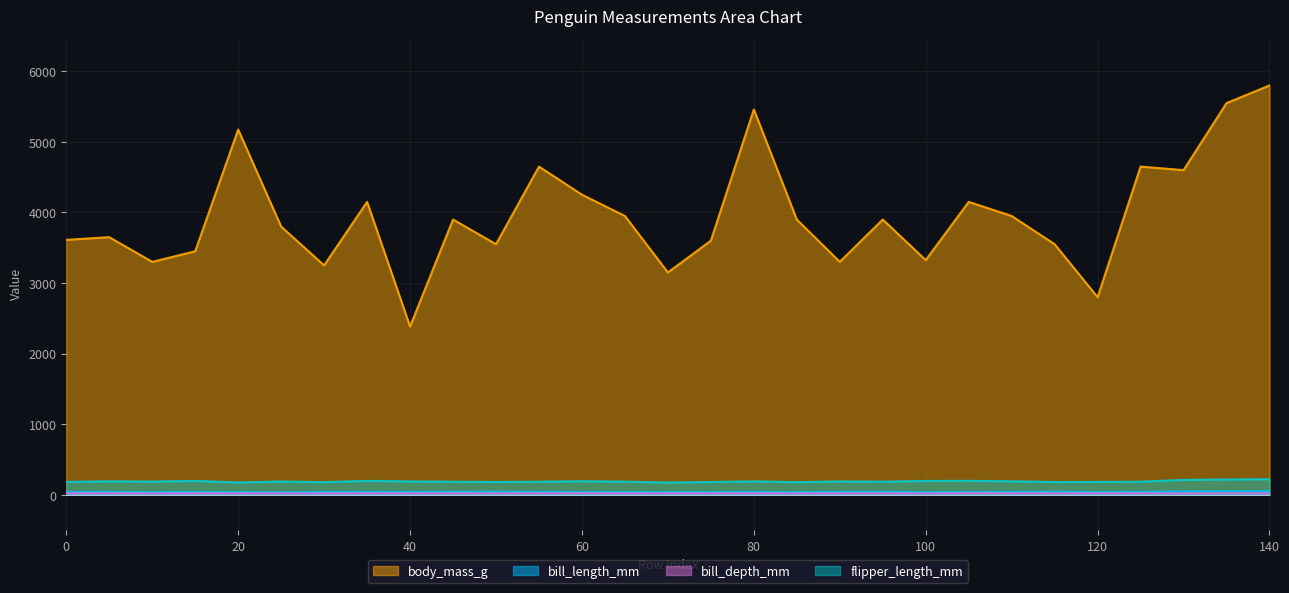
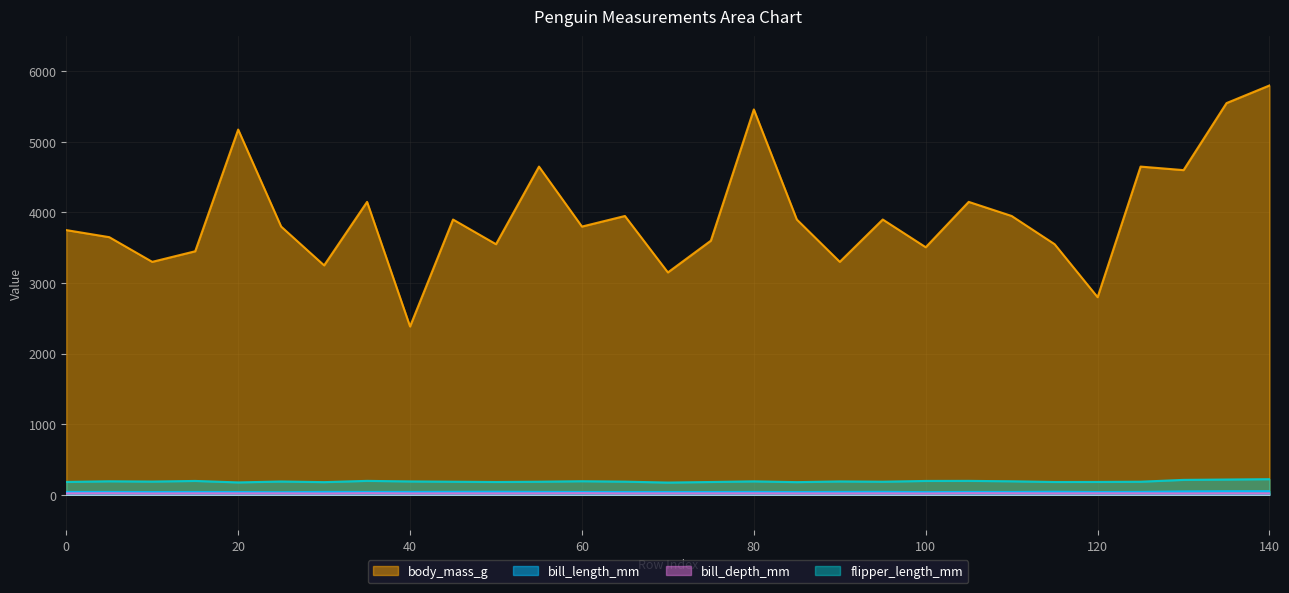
  {
    "body_mass_g": {
-     "0": 3600,
+     "0": 3800,
      "20": 5200,
      "40": 2400,
-     "60": 4300,
+     "60": 3800,
      "80": 5500,
-     "100": 3300,
+     "100": 3500,
      "120": 2800,
      "140": 5800
    }
  }
